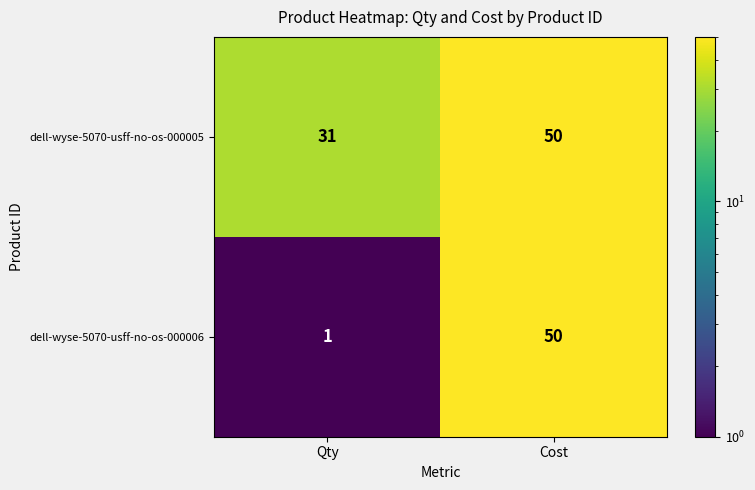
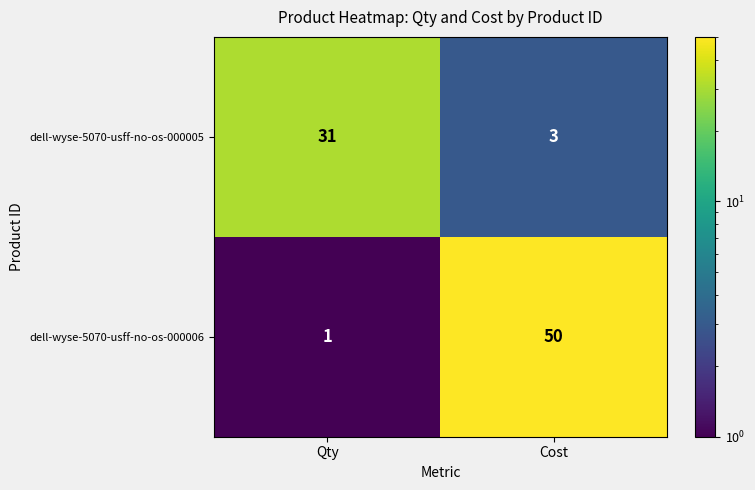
  {
    "dell-wyse-5070-usff-no-os-000005": {
      "Qty": 31,
-     "Cost": 50
+     "Cost": 3
    },
    "dell-wyse-5070-usff-no-os-000006": {
      "Qty": 1,
      "Cost": 50
    }
  }
